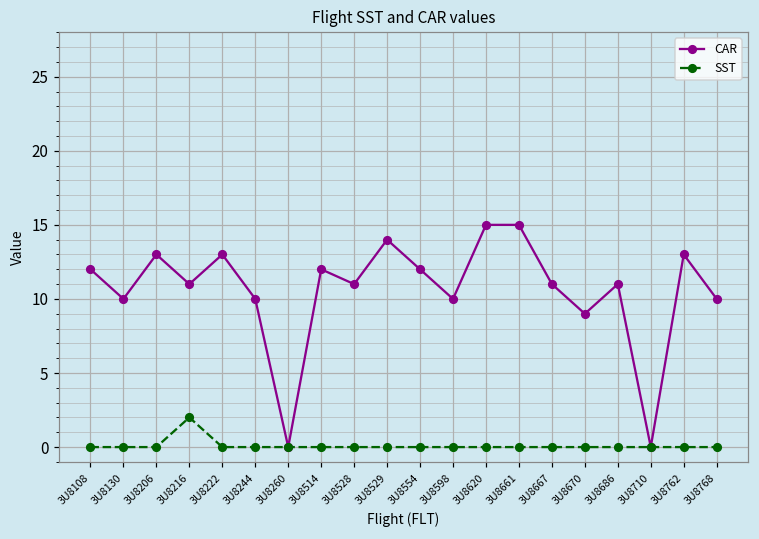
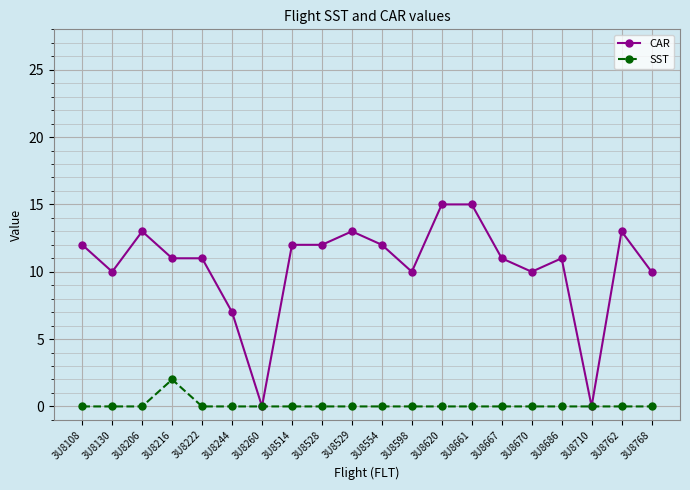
  {
    "CAR": {
      "3U8108": 12,
      "3U8130": 10,
      "3U8206": 13,
      "3U8216": 11,
-     "3U8222": 13,
-     "3U8244": 10,
+     "3U8222": 11,
+     "3U8244": 7,
      "3U8514": 12,
-     "3U8528": 11,
-     "3U8529": 14,
+     "3U8528": 12,
+     "3U8529": 13,
      "3U8554": 12,
      "3U8598": 10,
      "3U8620": 15,
      "3U8661": 15,
      "3U8667": 11,
-     "3U8670": 9,
+     "3U8670": 10,
      "3U8686": 11,
      "3U8762": 13,
      "3U8768": 10
    },
    "SST": {
      "3U8108": 0,
      "3U8130": 0,
      "3U8206": 0,
      "3U8216": 2,
      "3U8222": 0,
      "3U8244": 0,
      "3U8514": 0,
      "3U8528": 0,
      "3U8529": 0,
      "3U8554": 0,
      "3U8598": 0,
      "3U8620": 0,
      "3U8661": 0,
      "3U8667": 0,
      "3U8670": 0,
      "3U8686": 0,
      "3U8762": 0,
      "3U8768": 0
    }
  }
